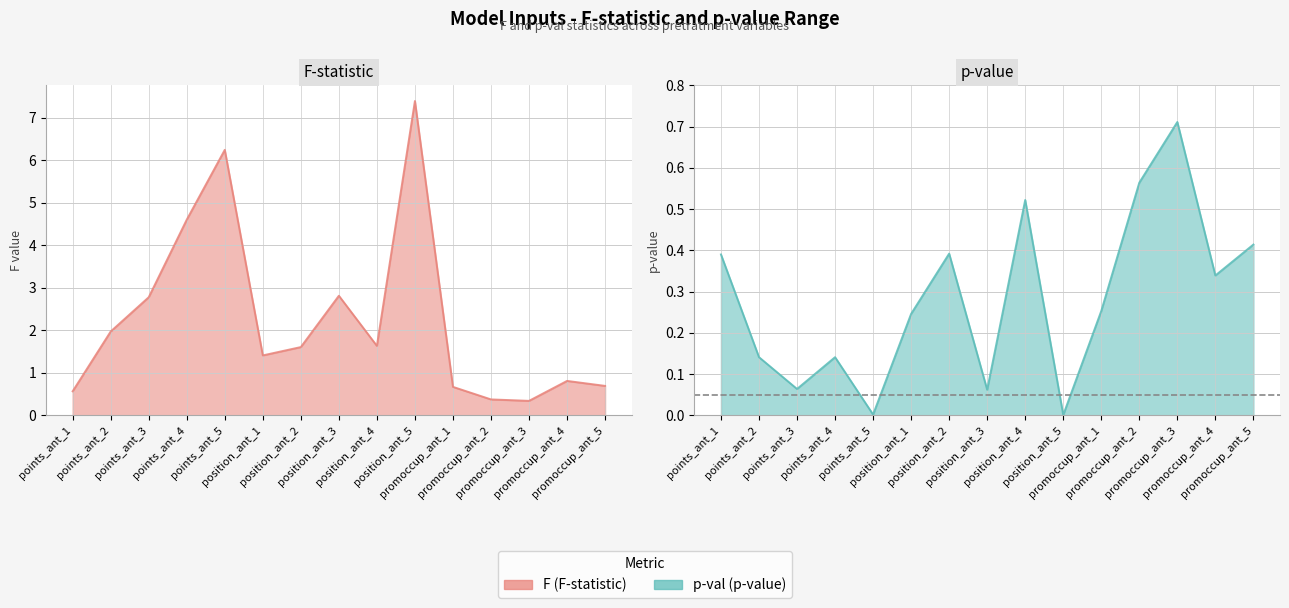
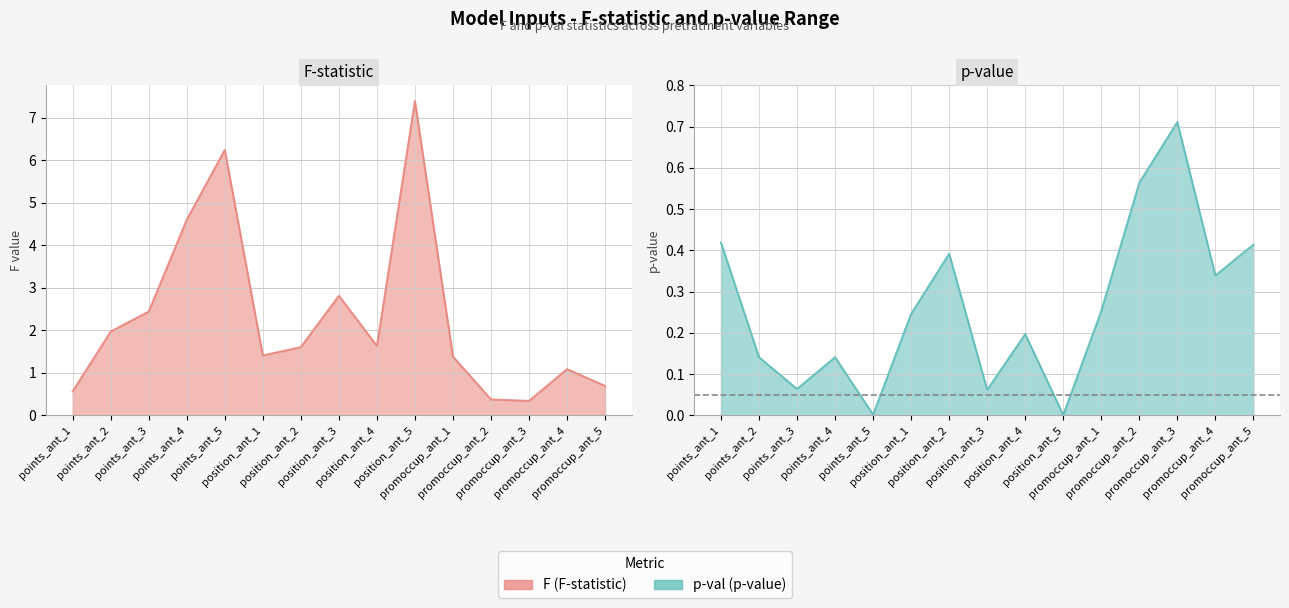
  {
    "F-statistic": {
      "points_ant_1": 0.6,
      "points_ant_2": 2.0,
-     "points_ant_3": 2.8,
+     "points_ant_3": 2.4,
      "points_ant_4": 4.6,
      "points_ant_5": 6.2,
      "position_ant_1": 1.4,
      "position_ant_2": 1.6,
      "position_ant_3": 2.8,
      "position_ant_4": 1.6,
      "position_ant_5": 7.4,
-     "promoccup_ant_1": 0.7,
+     "promoccup_ant_1": 1.4,
      "promoccup_ant_2": 0.4,
      "promoccup_ant_3": 0.3,
-     "promoccup_ant_4": 0.8,
+     "promoccup_ant_4": 1.1,
      "promoccup_ant_5": 0.7
    },
    "p-value": {
-     "points_ant_1": 0.39,
+     "points_ant_1": 0.42,
      "points_ant_2": 0.14,
      "points_ant_3": 0.06,
      "points_ant_4": 0.14,
      "points_ant_5": 0.00,
      "position_ant_1": 0.25,
      "position_ant_2": 0.39,
      "position_ant_3": 0.06,
-     "position_ant_4": 0.52,
+     "position_ant_4": 0.20,
      "position_ant_5": 0.00,
      "promoccup_ant_1": 0.25,
      "promoccup_ant_2": 0.56,
      "promoccup_ant_3": 0.71,
      "promoccup_ant_4": 0.34,
      "promoccup_ant_5": 0.41
    }
  }
